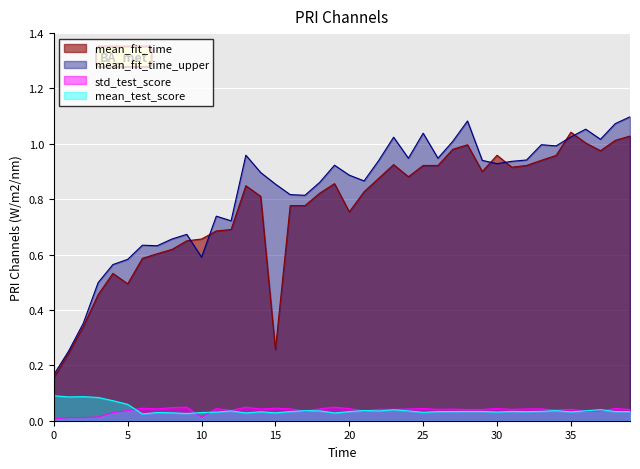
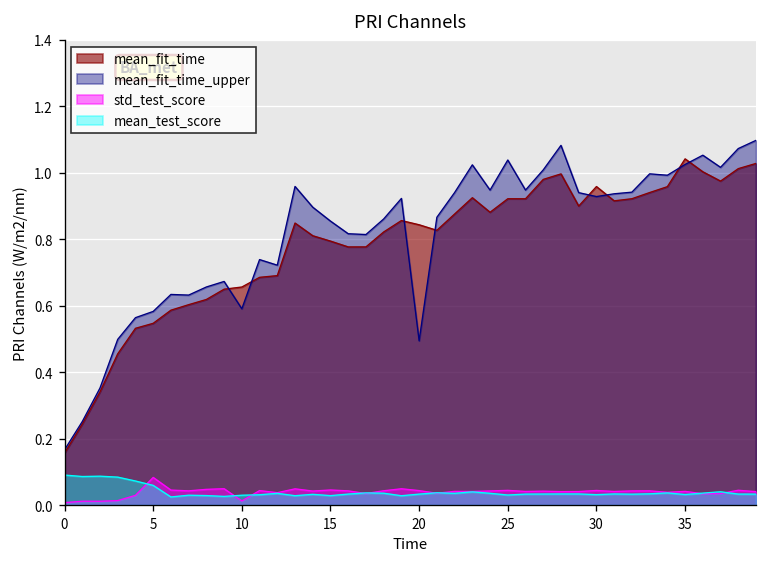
  {
    "mean_fit_time": {
      "0": 0.16,
-     "5": 0.49,
+     "5": 0.55,
      "10": 0.66,
-     "15": 0.26,
-     "20": 0.75,
+     "15": 0.79,
+     "20": 0.84,
      "25": 0.92,
      "30": 0.96,
      "35": 1.04
    },
    "mean_fit_time_upper": {
      "0": 0.17,
      "5": 0.58,
      "10": 0.59,
      "15": 0.85,
-     "20": 0.89,
+     "20": 0.49,
      "25": 1.04,
      "30": 0.93,
      "35": 1.03
    },
    "std_test_score": {
      "0": 0.01,
-     "5": 0.04,
+     "5": 0.08,
      "10": 0.01,
      "15": 0.05,
      "20": 0.04,
      "25": 0.04,
      "30": 0.04,
      "35": 0.04
    },
    "mean_test_score": {
      "0": 0.09,
      "5": 0.06,
      "10": 0.03,
      "15": 0.03,
      "20": 0.03,
      "25": 0.03,
      "30": 0.03,
      "35": 0.03
    }
  }
